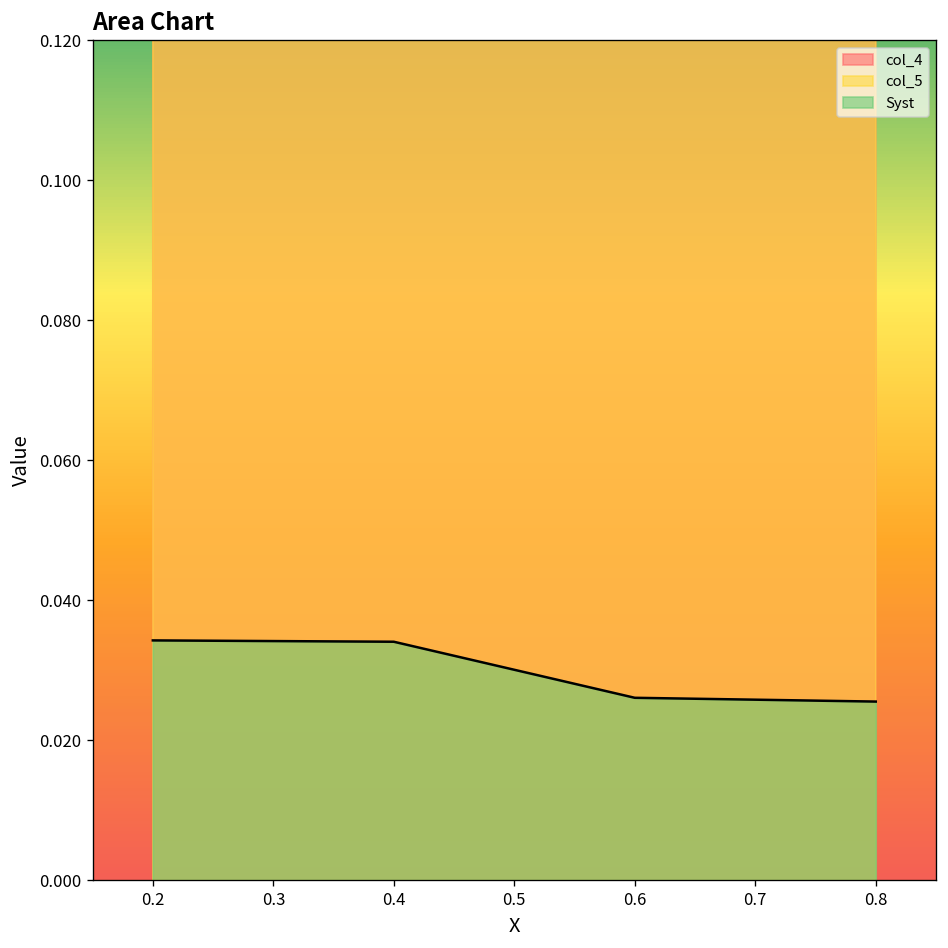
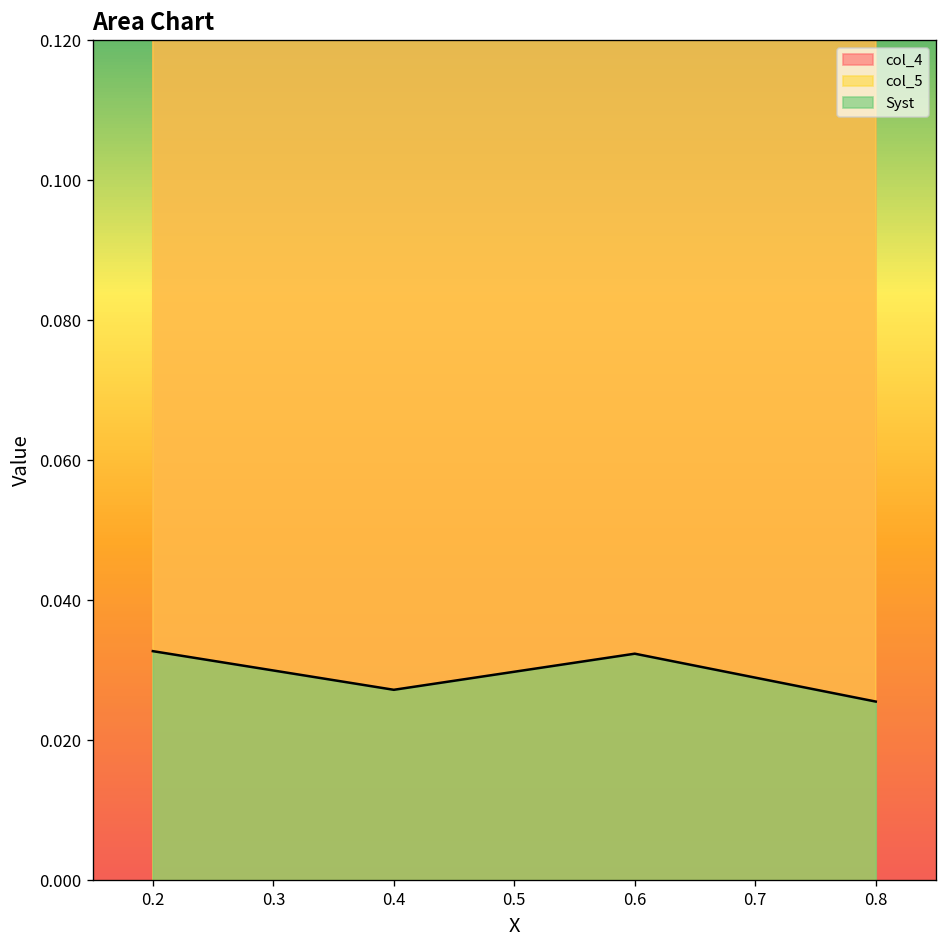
  {
    "Syst": {
-     "0.2": 0.034,
-     "0.4": 0.034,
-     "0.6": 0.026,
+     "0.2": 0.033,
+     "0.4": 0.027,
+     "0.6": 0.032,
      "0.8": 0.026
    }
  }
